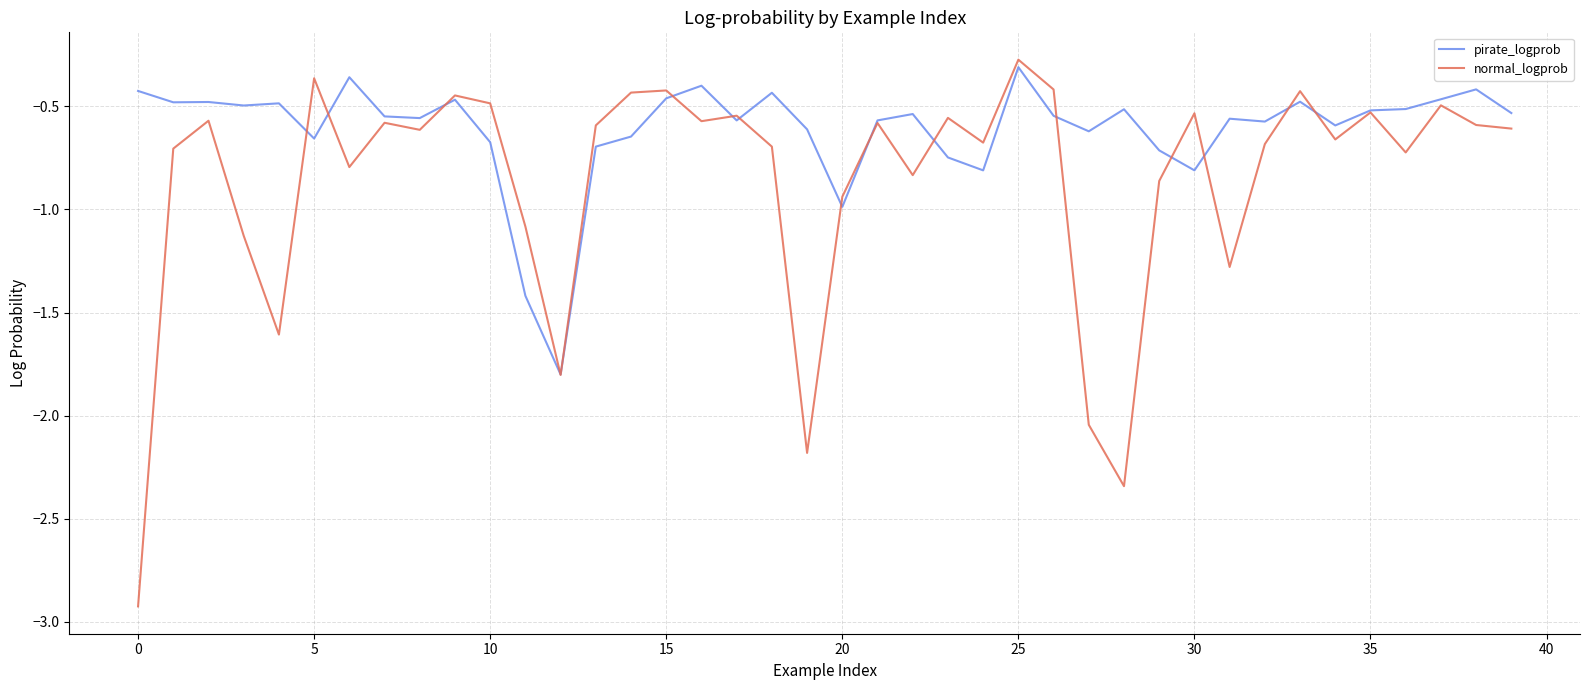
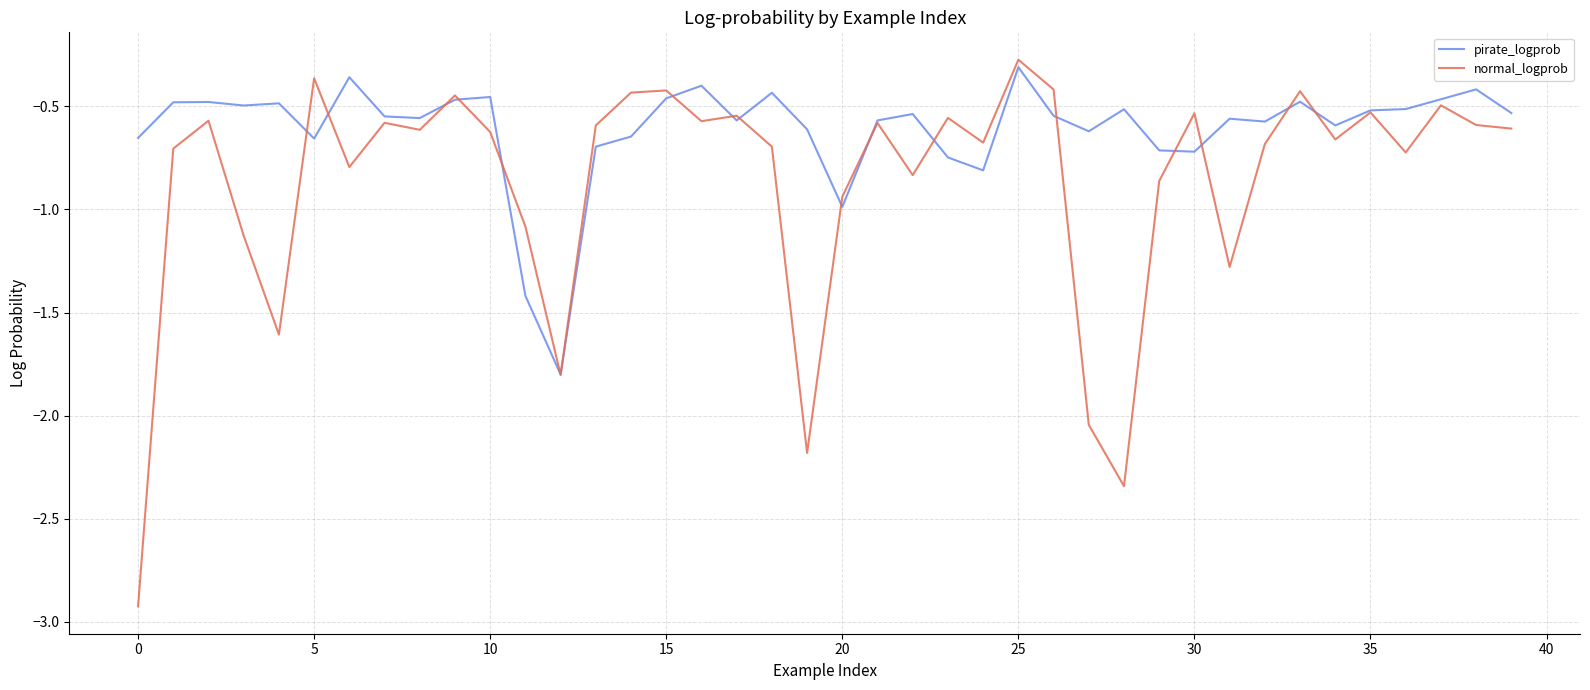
  {
    "pirate_logprob": {
-     "0": -0.43,
+     "0": -0.65,
      "5": -0.66,
-     "10": -0.67,
+     "10": -0.45,
      "15": -0.46,
      "20": -0.99,
      "25": -0.31,
-     "30": -0.81
+     "30": -0.72
    },
    "normal_logprob": {
      "0": -2.93,
      "5": -0.36,
-     "10": -0.49,
+     "10": -0.62,
      "15": -0.42,
      "20": -0.94,
      "25": -0.27,
      "30": -0.53
    }
  }
